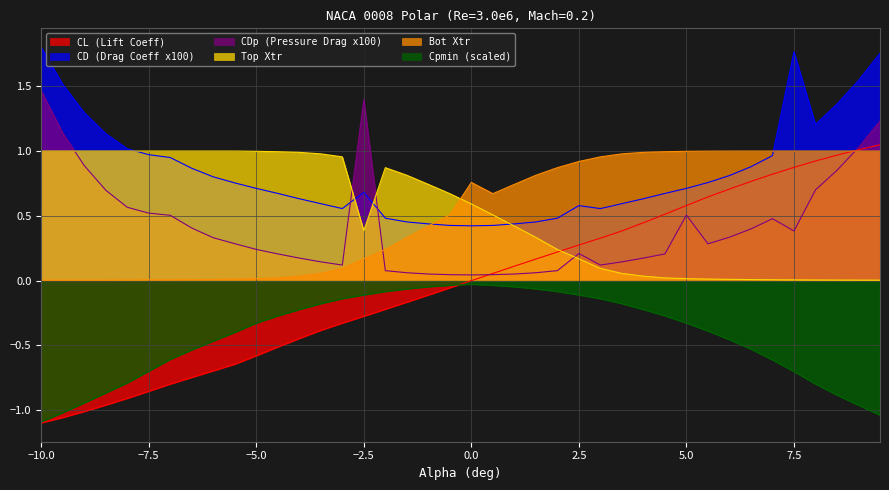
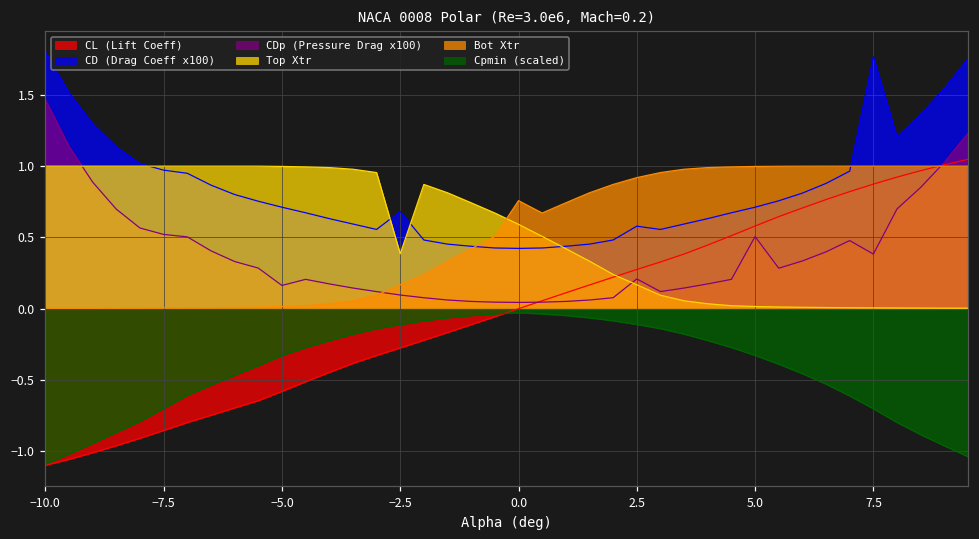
  {
    "CD (Drag Coeff x100)": {
      "−10.0": 1.80,
      "−7.5": 0.97,
      "−5.0": 0.71,
      "−2.5": 0.68,
      "0.0": 0.42,
      "2.5": 0.58,
      "5.0": 0.71,
      "7.5": 1.77
    },
    "CDp (Pressure Drag x100)": {
      "−10.0": 1.47,
      "−7.5": 0.52,
-     "−5.0": 0.24,
-     "−2.5": 1.40,
+     "−5.0": 0.16,
+     "−2.5": 0.10,
      "0.0": 0.04,
      "2.5": 0.21,
      "5.0": 0.51,
      "7.5": 0.38
    },
    "Top Xtr": {
      "−10.0": 1.00,
      "−7.5": 1.00,
      "−5.0": 1.00,
      "−2.5": 0.39,
      "0.0": 0.59,
      "2.5": 0.17
    },
    "Bot Xtr": {
      "−2.5": 0.17,
      "0.0": 0.76,
      "2.5": 0.92,
      "5.0": 1.00,
      "7.5": 1.00
    }
  }
